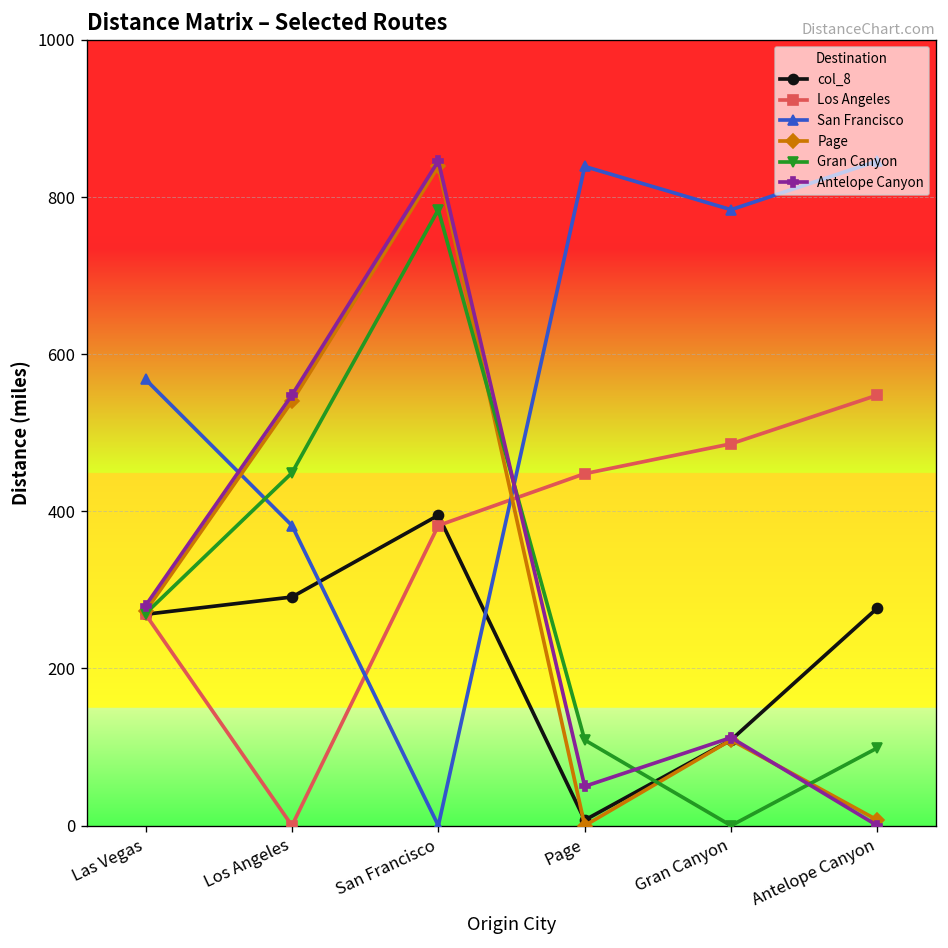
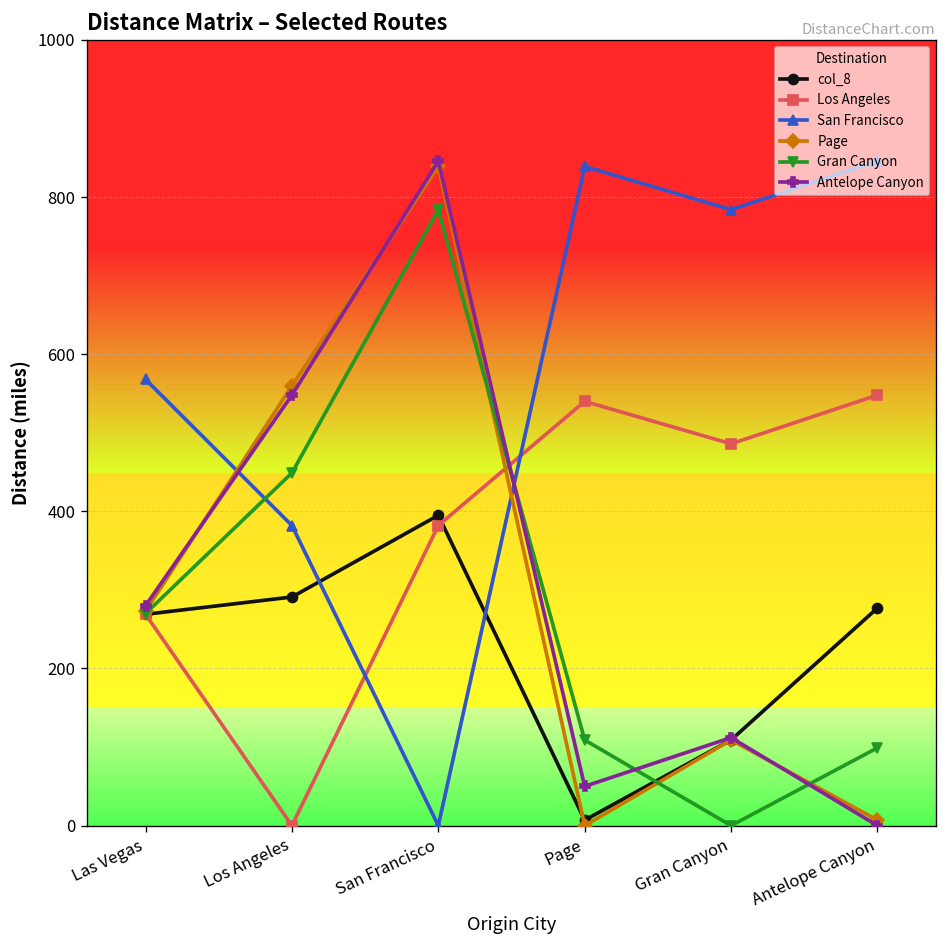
  {
    "col_8": {
      "Los Angeles": 290,
      "San Francisco": 400,
      "Page": 10,
      "Antelope Canyon": 280
    },
    "Los Angeles": {
      "Los Angeles": 0,
      "San Francisco": 380,
-     "Page": 450,
+     "Page": 540,
      "Gran Canyon": 490,
      "Antelope Canyon": 550
    },
    "San Francisco": {
      "Las Vegas": 570,
      "Los Angeles": 380,
      "San Francisco": 0,
      "Page": 840,
      "Gran Canyon": 780
    },
    "Page": {
-     "Los Angeles": 540,
+     "Los Angeles": 560,
      "San Francisco": 840,
      "Page": 0,
      "Antelope Canyon": 10
    },
    "Gran Canyon": {
      "Los Angeles": 450,
      "San Francisco": 780,
      "Page": 110,
      "Gran Canyon": 0,
      "Antelope Canyon": 100
    },
    "Antelope Canyon": {
      "Las Vegas": 280,
      "Los Angeles": 550,
      "San Francisco": 850,
      "Page": 50,
      "Antelope Canyon": 0
    }
  }
